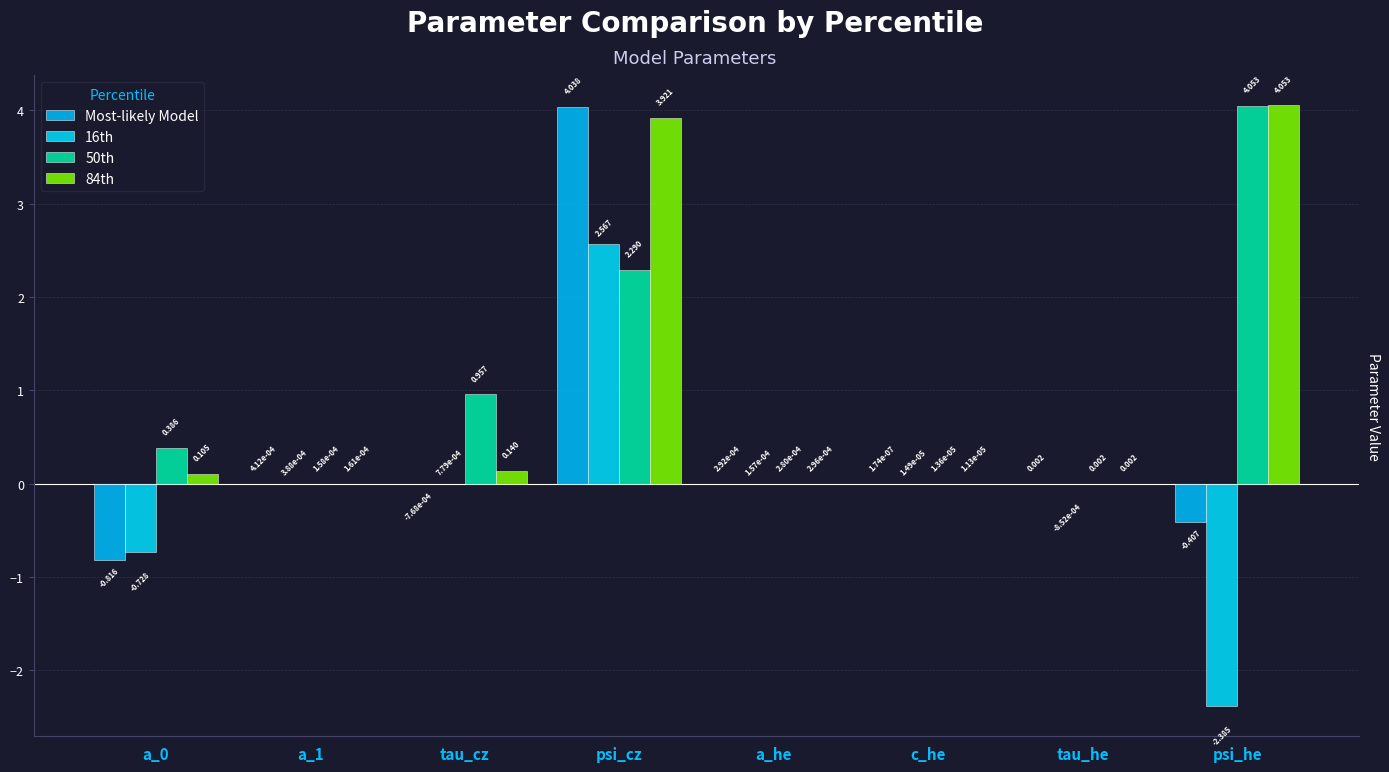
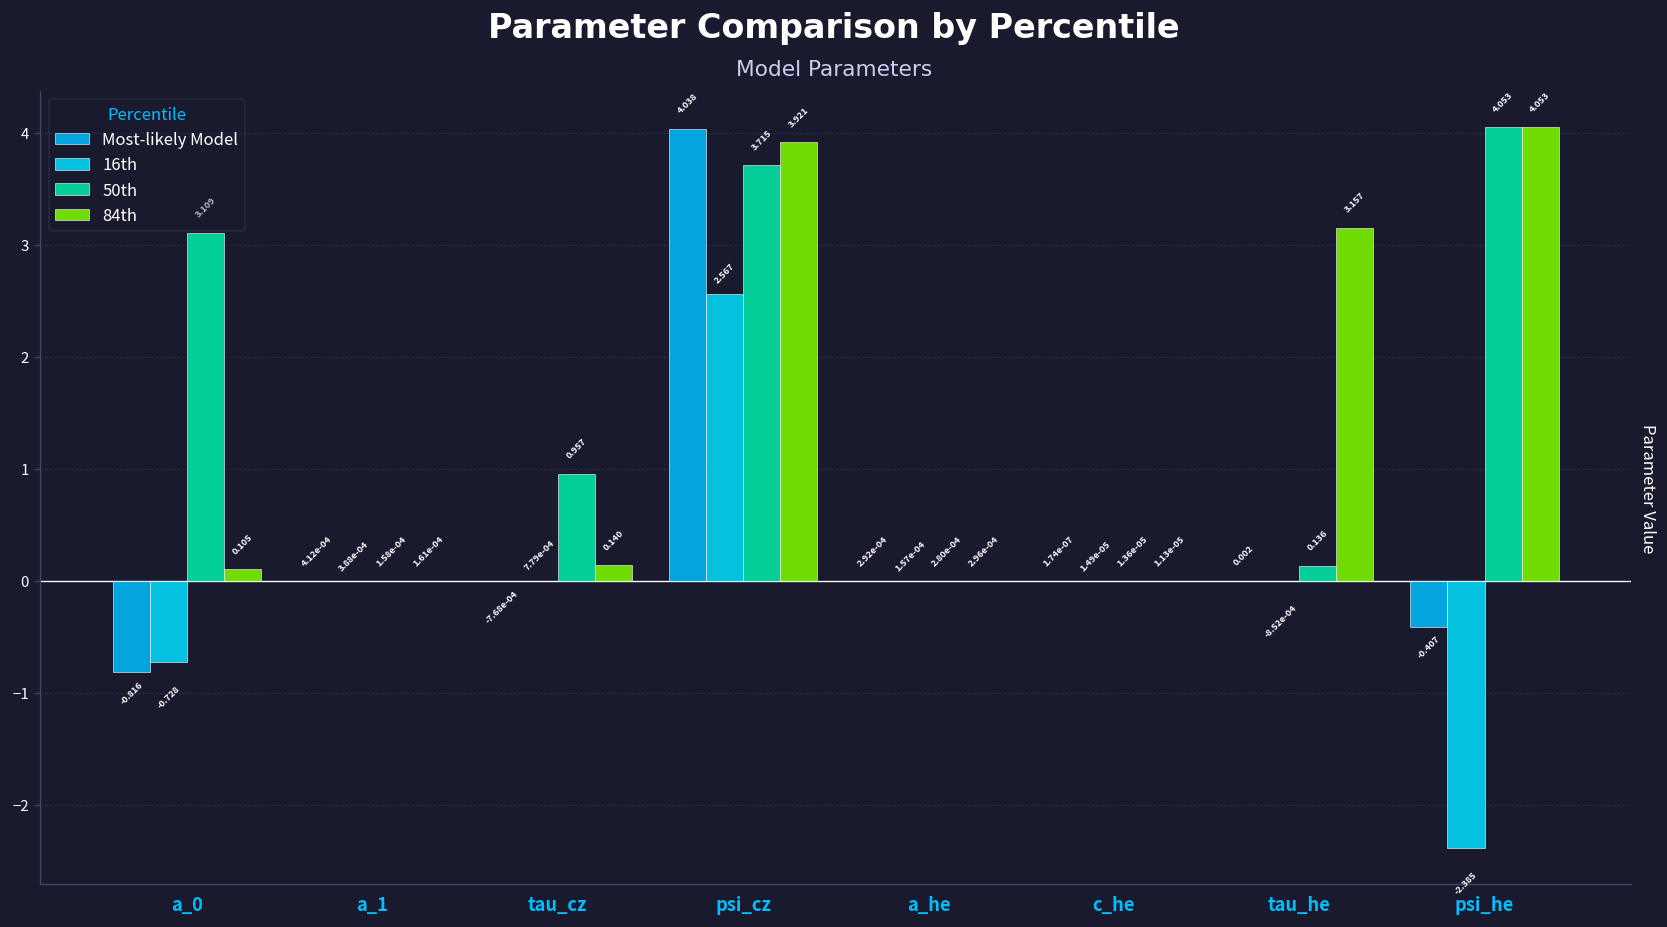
  {
    "50th": {
-     "a_0": "0.4",
+     "a_0": "3.1",
      "a_1": "1.58e-04",
      "tau_cz": "0.957",
-     "psi_cz": "2.290",
+     "psi_cz": "3.715",
      "a_he": "2.80e-04",
      "c_he": "1.36e-05",
-     "tau_he": "0.002",
+     "tau_he": "0.136",
      "psi_he": "4.053"
    },
    "84th": {
      "a_0": "0.105",
      "a_1": "1.61e-04",
      "tau_cz": "0.140",
      "psi_cz": "3.921",
      "a_he": "2.96e-04",
      "c_he": "1.13e-05",
-     "tau_he": "0.002",
+     "tau_he": "3.157",
      "psi_he": "4.053"
    }
  }
